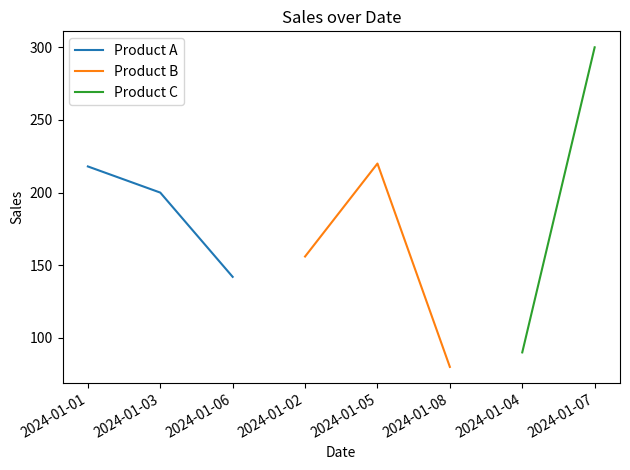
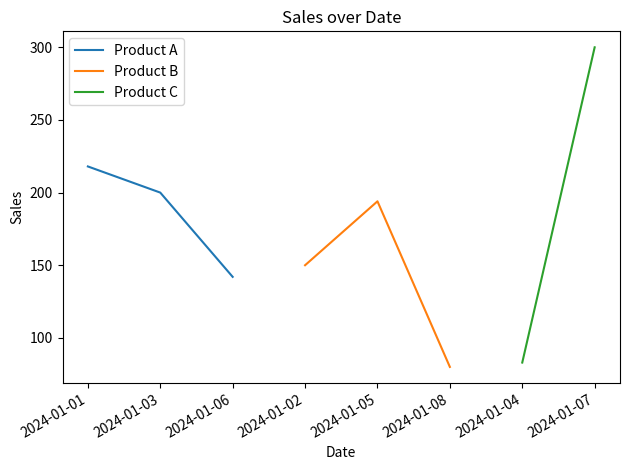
  {
    "Product A": {
      "2024-01-01": 218,
      "2024-01-03": 200,
      "2024-01-06": 142
    },
    "Product B": {
-     "2024-01-02": 156,
-     "2024-01-05": 220,
+     "2024-01-02": 150,
+     "2024-01-05": 194,
      "2024-01-08": 80
    },
    "Product C": {
-     "2024-01-04": 90,
+     "2024-01-04": 83,
      "2024-01-07": 300
    }
  }
